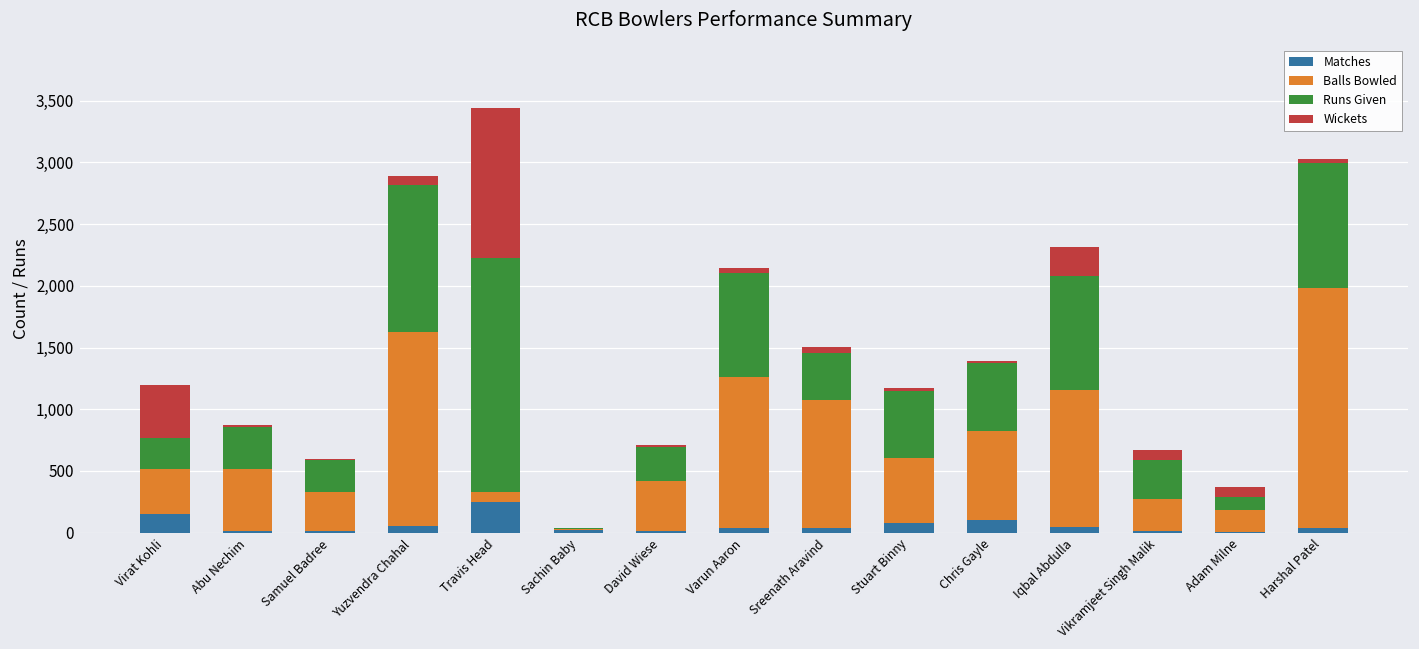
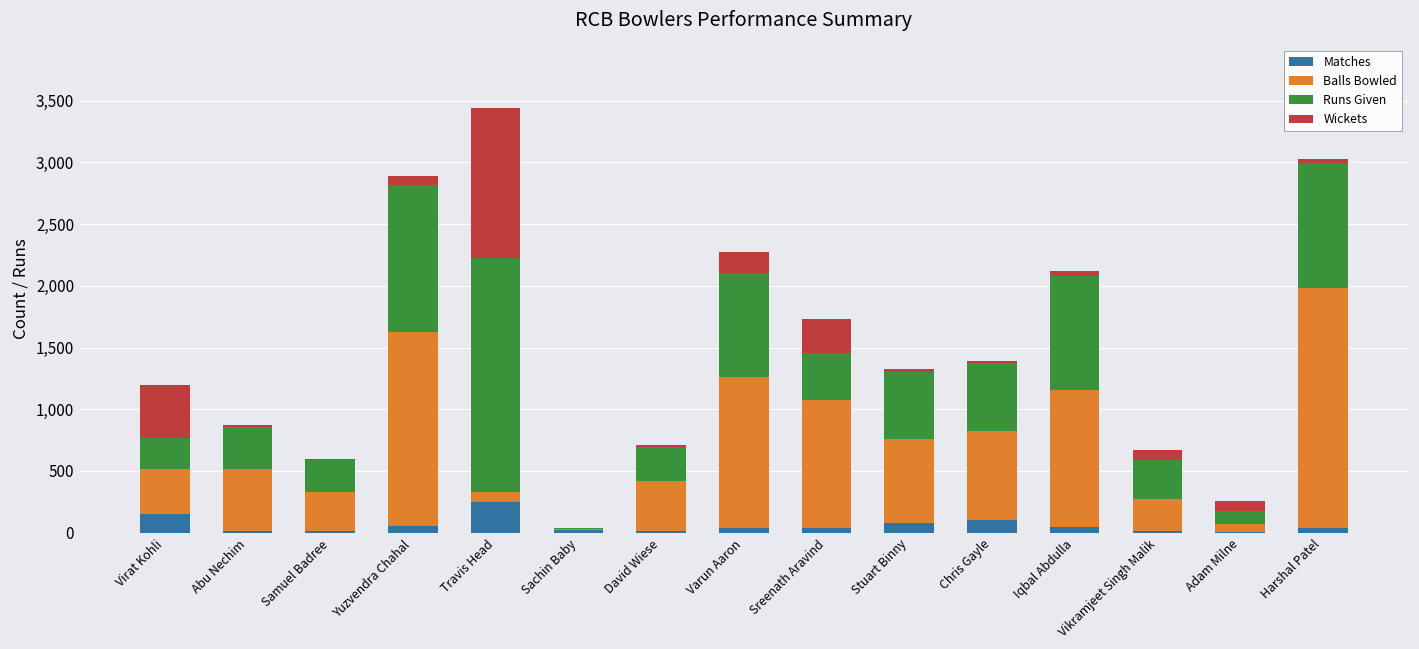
  {
    "Matches": {
      "Virat Kohli": "150",
      "Yuzvendra Chahal": "60",
      "Travis Head": "250",
      "Varun Aaron": "40",
      "Sreenath Aravind": "40",
      "Stuart Binny": "80",
      "Chris Gayle": "100",
      "Iqbal Abdulla": "50",
      "Harshal Patel": "40"
    },
    "Balls Bowled": {
      "Virat Kohli": "370",
      "Abu Nechim": "500",
      "Samuel Badree": "320",
      "Yuzvendra Chahal": "1,570",
      "Travis Head": "80",
      "David Wiese": "400",
      "Varun Aaron": "1,220",
      "Sreenath Aravind": "1,040",
-     "Stuart Binny": "530",
+     "Stuart Binny": "680",
      "Chris Gayle": "720",
      "Iqbal Abdulla": "1,110",
      "Vikramjeet Singh Malik": "260",
-     "Adam Milne": "180",
+     "Adam Milne": "60",
      "Harshal Patel": "1,950"
    },
    "Runs Given": {
      "Virat Kohli": "250",
      "Abu Nechim": "340",
      "Samuel Badree": "260",
      "Yuzvendra Chahal": "1,190",
      "Travis Head": "1,900",
      "David Wiese": "280",
      "Varun Aaron": "840",
      "Sreenath Aravind": "380",
      "Stuart Binny": "540",
      "Chris Gayle": "550",
      "Iqbal Abdulla": "920",
      "Vikramjeet Singh Malik": "310",
      "Adam Milne": "110",
      "Harshal Patel": "1,010"
    },
    "Wickets": {
      "Virat Kohli": "430",
      "Yuzvendra Chahal": "70",
      "Travis Head": "1,210",
-     "Varun Aaron": "40",
-     "Sreenath Aravind": "50",
-     "Iqbal Abdulla": "240",
+     "Varun Aaron": "170",
+     "Sreenath Aravind": "280",
+     "Iqbal Abdulla": "40",
      "Vikramjeet Singh Malik": "80",
      "Adam Milne": "80",
      "Harshal Patel": "30"
    }
  }
